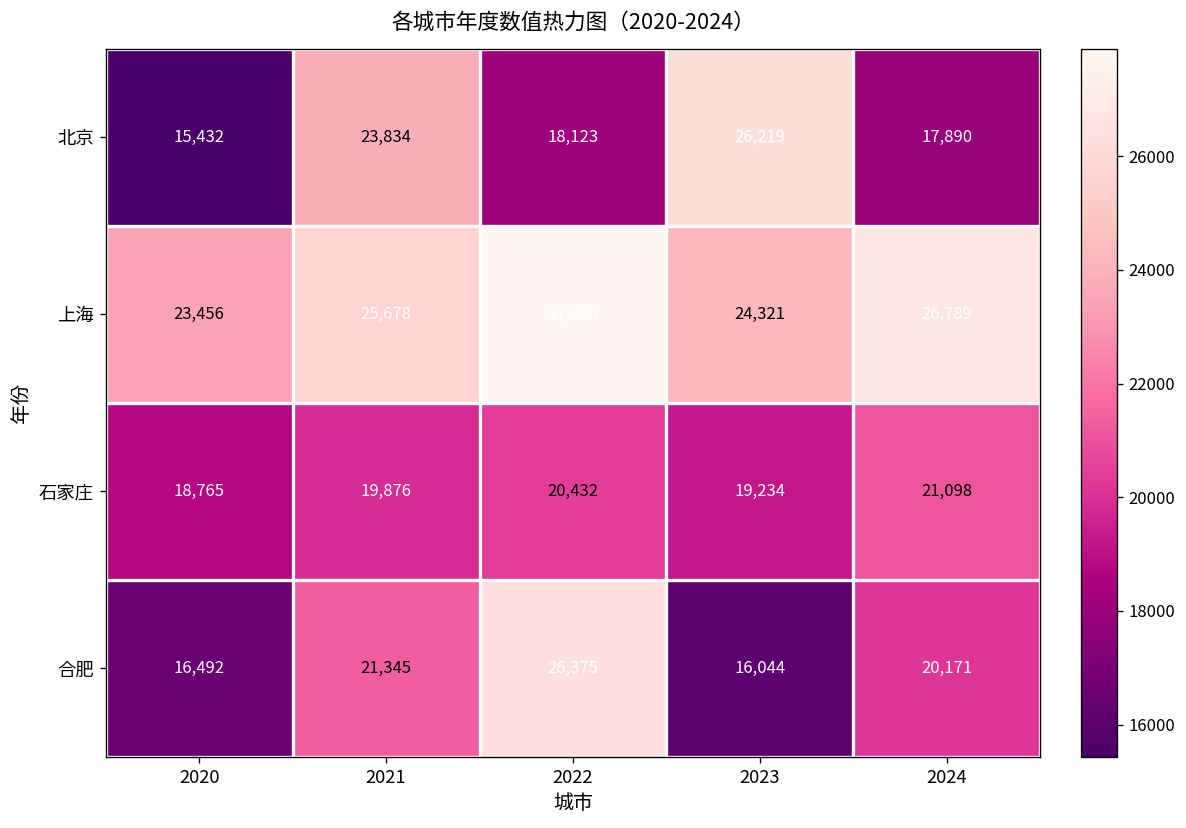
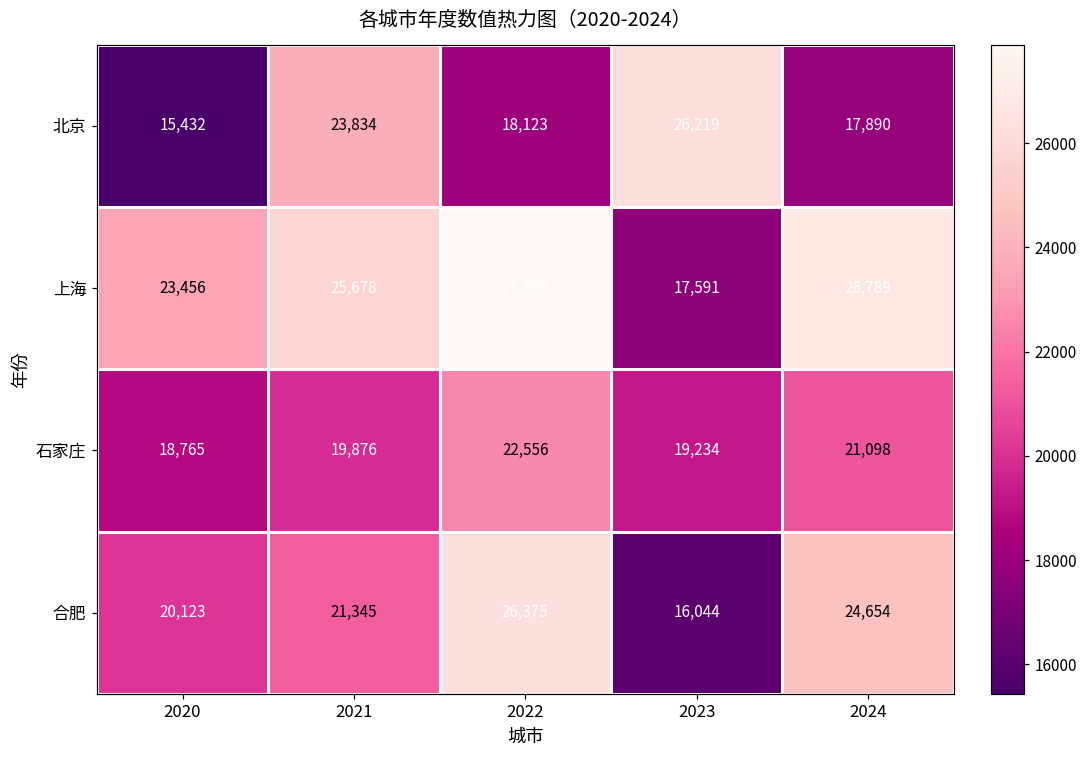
  {
    "北京": {
      "2020": "15,432",
      "2021": "23,834",
      "2022": "18,123",
      "2024": "17,890"
    },
    "上海": {
      "2020": "23,456",
-     "2023": "24,321"
+     "2023": "17,591"
    },
    "石家庄": {
      "2020": "18,765",
      "2021": "19,876",
-     "2022": "20,432",
+     "2022": "22,556",
      "2023": "19,234",
      "2024": "21,098"
    },
    "合肥": {
-     "2020": "16,492",
+     "2020": "20,123",
      "2021": "21,345",
      "2023": "16,044",
-     "2024": "20,171"
+     "2024": "24,654"
    }
  }
